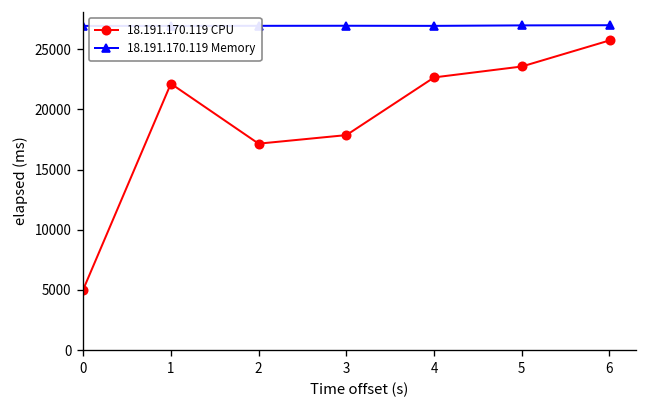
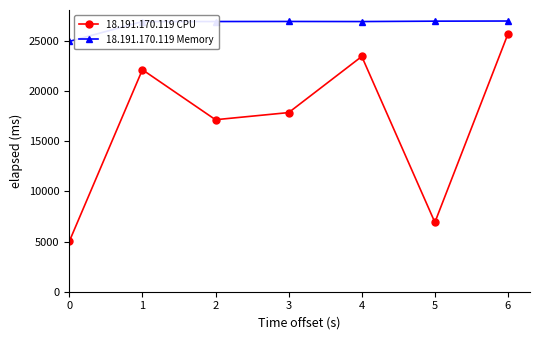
  {
    "18.191.170.119 CPU": {
      "0": 5000,
      "1": 22100,
      "2": 17200,
      "3": 17900,
-     "4": 22700,
-     "5": 23600,
+     "4": 23500,
+     "5": 6900,
      "6": 25700
    },
    "18.191.170.119 Memory": {
-     "0": 26900,
+     "0": 25000,
      "3": 27000,
      "4": 27000,
      "5": 27000,
      "6": 27000
    }
  }
